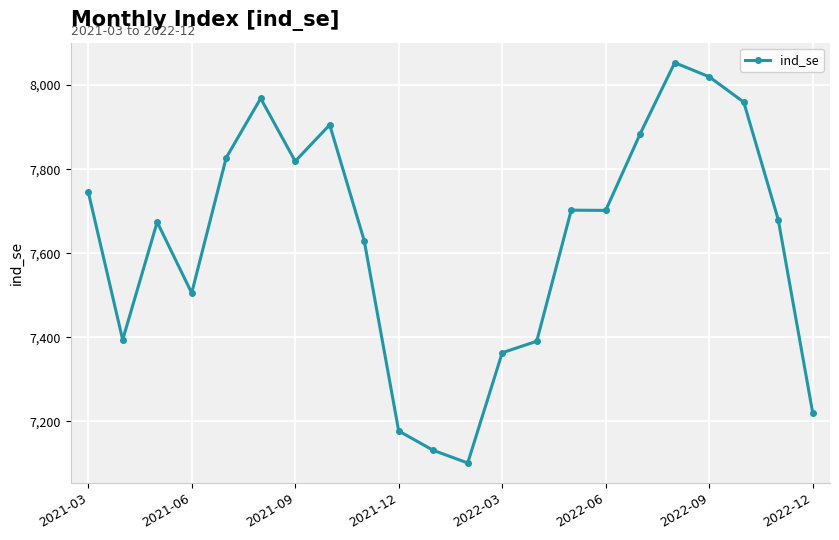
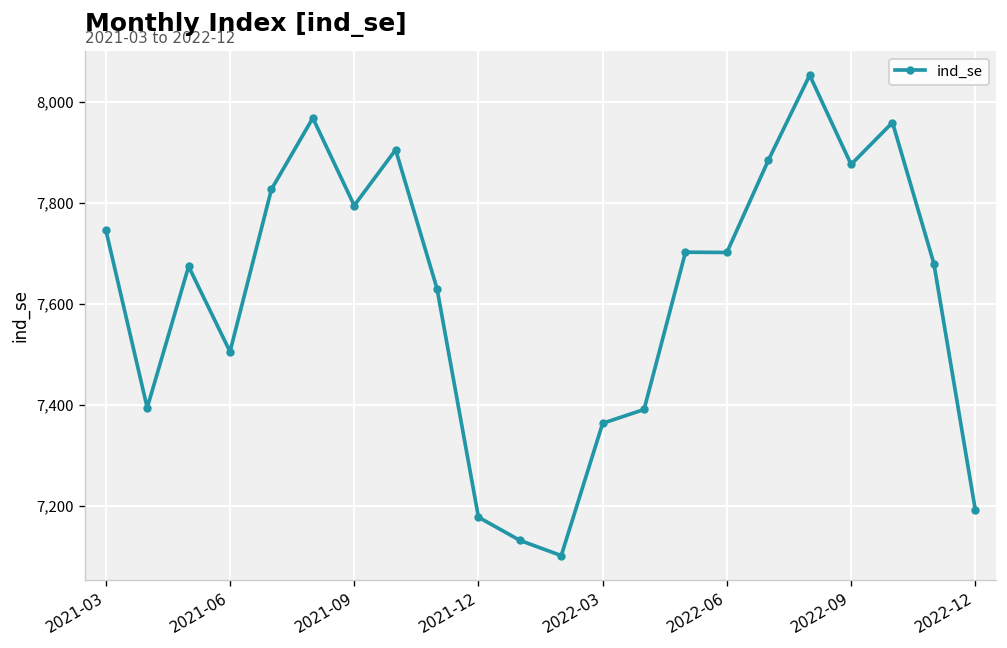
  {
    "2021-03": "7,750",
    "2021-06": "7,510",
-   "2021-09": "7,820",
+   "2021-09": "7,800",
    "2021-12": "7,180",
    "2022-03": "7,360",
    "2022-06": "7,700",
-   "2022-09": "8,020",
-   "2022-12": "7,220"
+   "2022-09": "7,880",
+   "2022-12": "7,190"
  }
